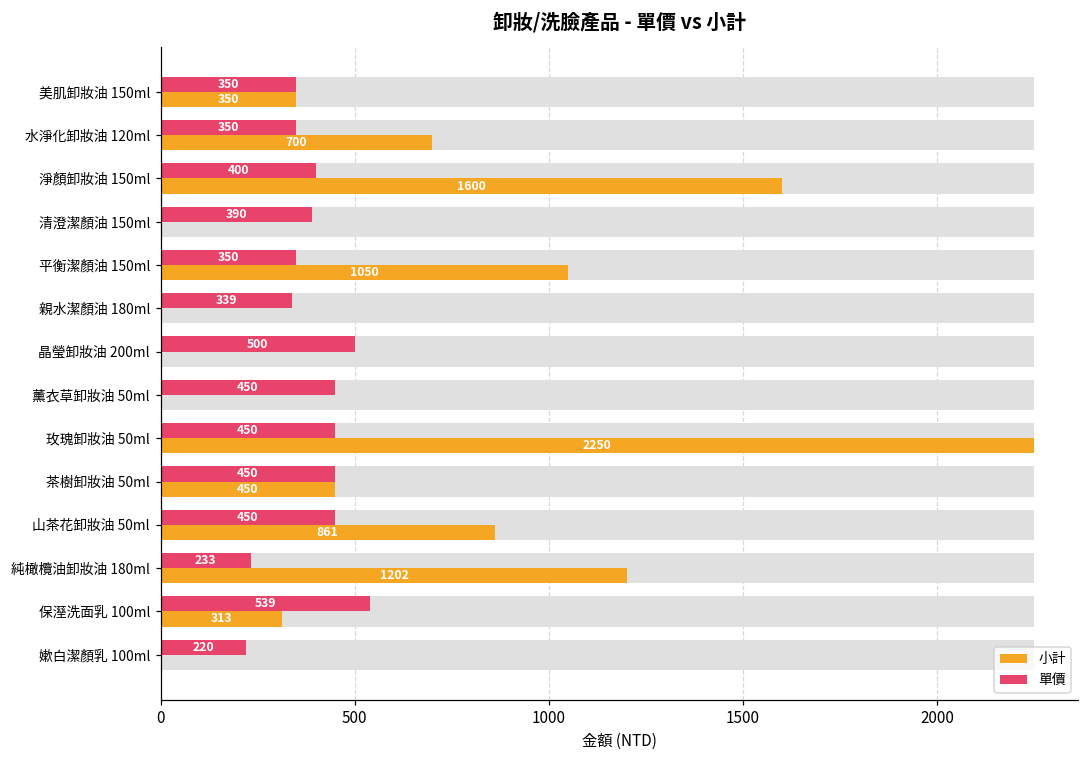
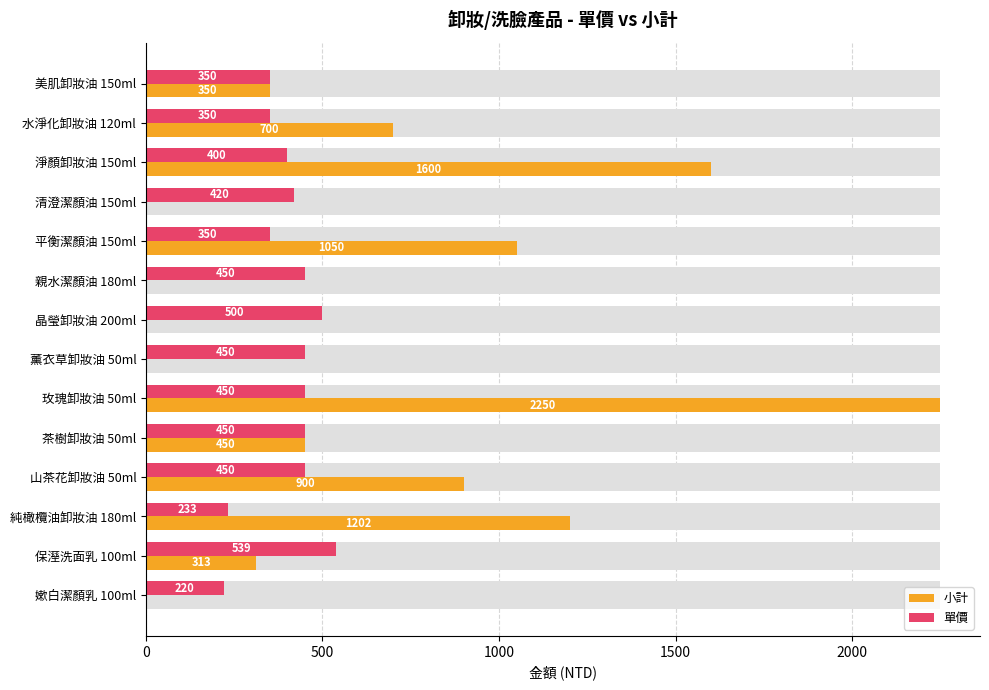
  {
    "小計": {
      "玫瑰卸妝油 50ml": 2250,
-     "山茶花卸妝油 50ml": 861
+     "山茶花卸妝油 50ml": 900
    },
    "單價": {
-     "清澄潔顏油 150ml": 390,
-     "親水潔顏油 180ml": 339
+     "清澄潔顏油 150ml": 420,
+     "親水潔顏油 180ml": 450
    }
  }
